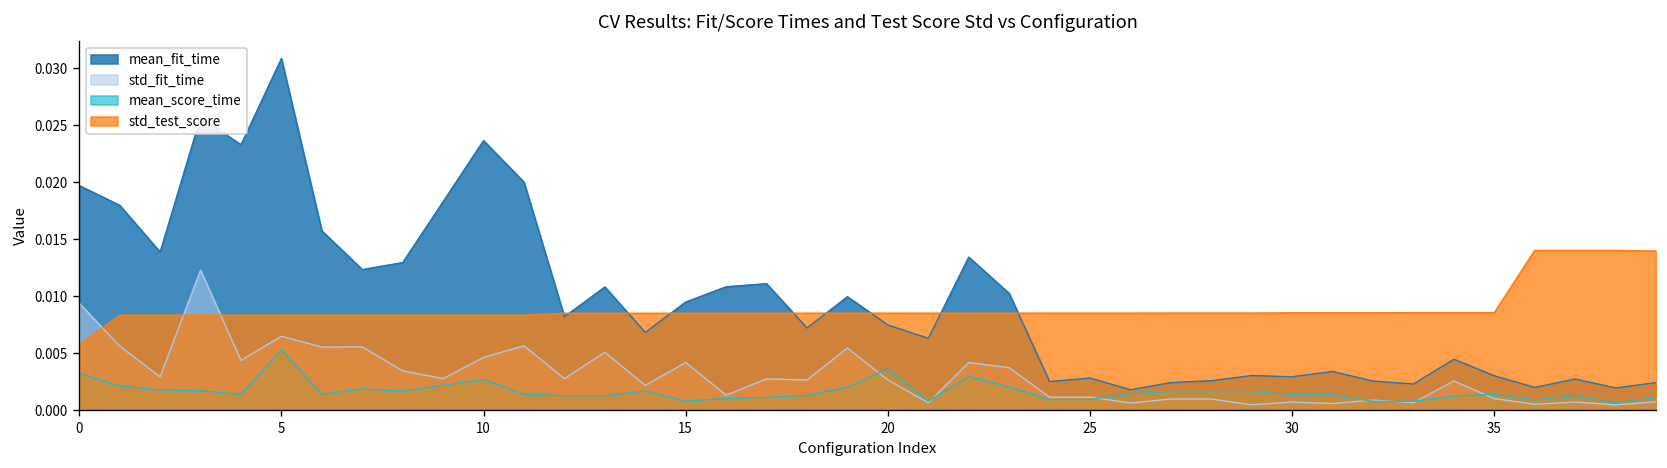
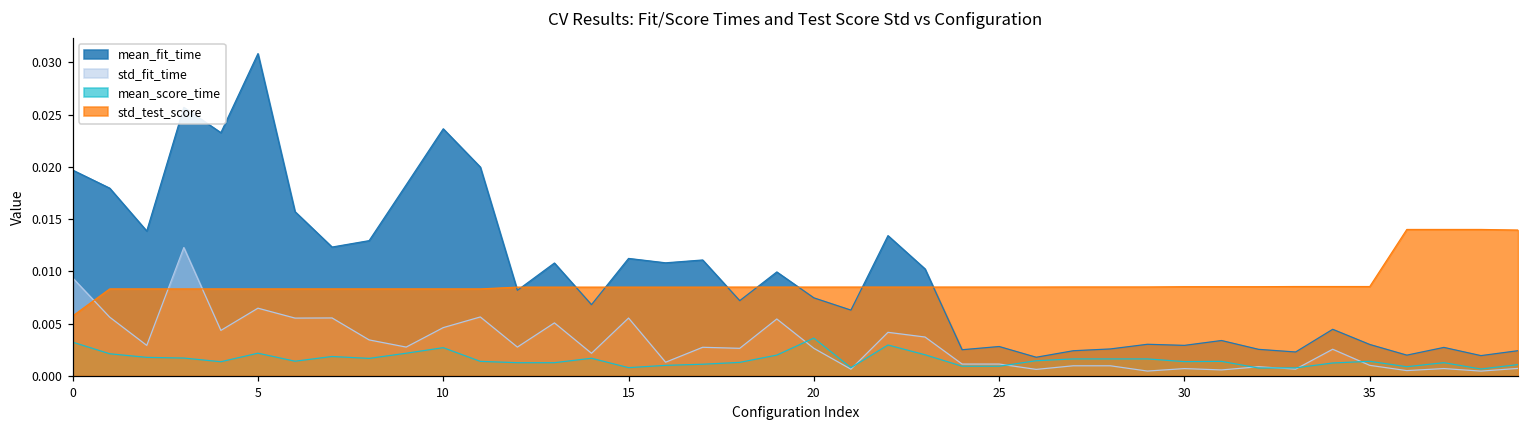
  {
    "mean_fit_time": {
      "0": 0.020,
      "5": 0.031,
      "10": 0.024,
-     "15": 0.009,
+     "15": 0.011,
      "20": 0.007,
      "25": 0.003,
      "30": 0.003,
      "35": 0.003
    },
    "std_fit_time": {
      "0": 0.009,
      "5": 0.006,
      "10": 0.005,
-     "15": 0.004,
+     "15": 0.006,
      "20": 0.003,
      "30": 0.001,
      "35": 0.001
    },
    "mean_score_time": {
      "0": 0.003,
-     "5": 0.005,
+     "5": 0.002,
      "10": 0.003,
      "15": 0.001,
      "20": 0.004,
      "30": 0.001,
      "35": 0.001
    },
    "std_test_score": {
      "0": 0.006,
      "5": 0.008,
      "10": 0.008,
      "15": 0.008,
      "20": 0.008,
      "25": 0.009,
      "30": 0.009,
      "35": 0.009
    }
  }
